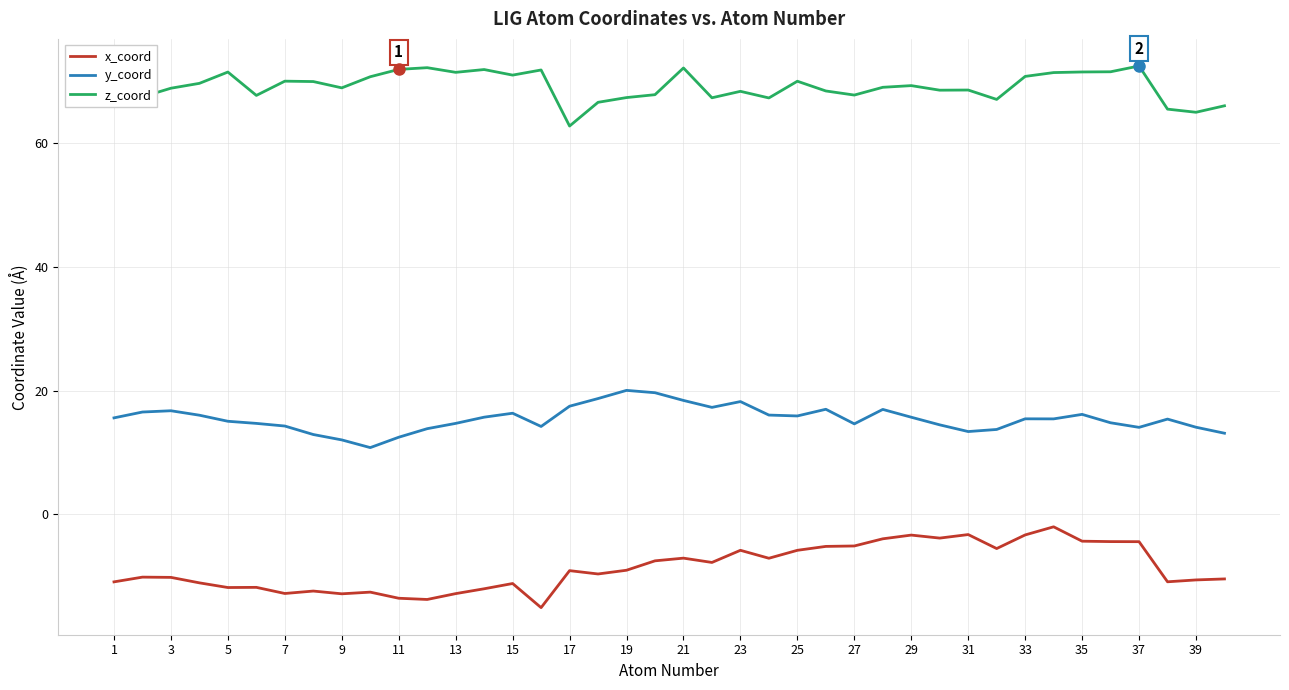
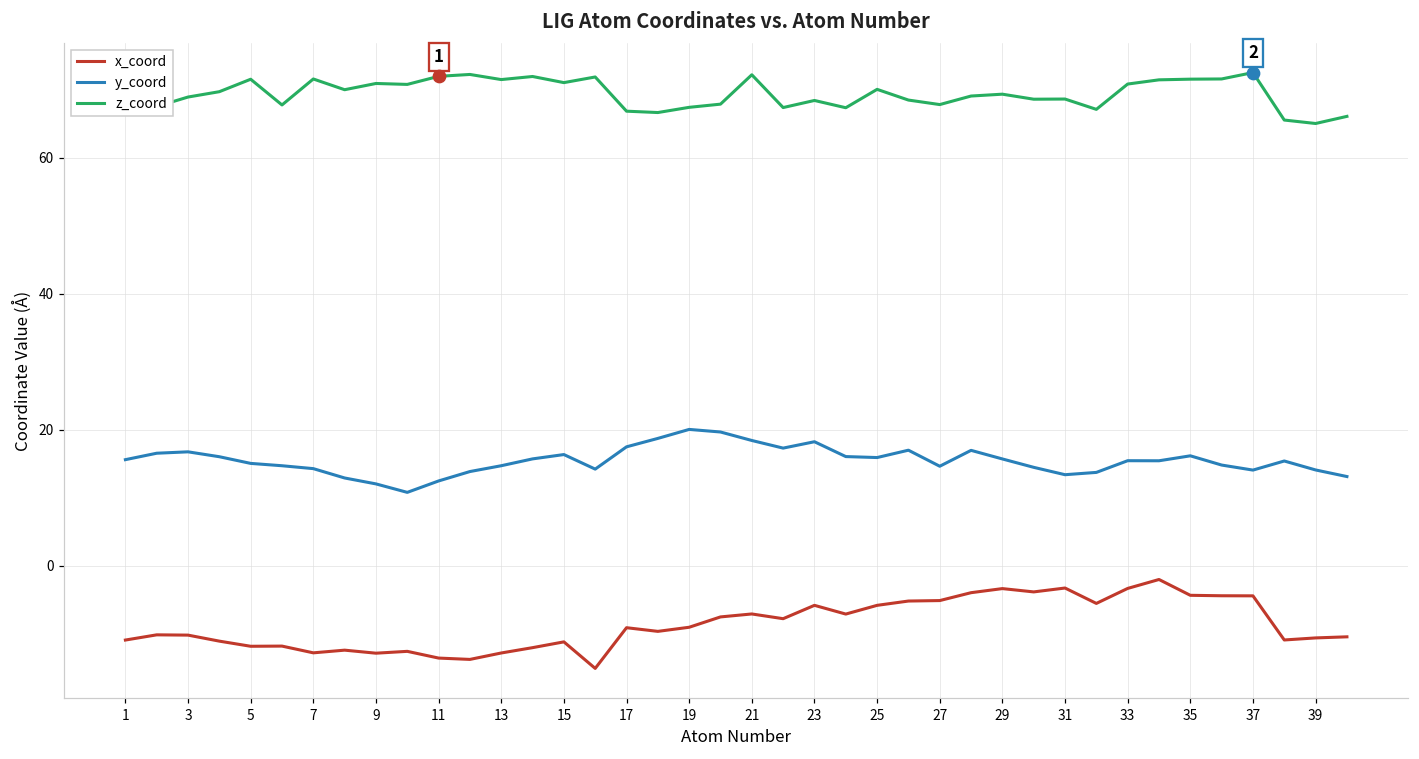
  {
    "z_coord": {
      "3": 69,
      "5": 72,
-     "7": 70,
-     "9": 69,
+     "7": 72,
+     "9": 71,
      "13": 71,
      "15": 71,
-     "17": 63,
+     "17": 67,
      "19": 67,
      "21": 72,
      "23": 68,
      "25": 70,
      "27": 68,
      "29": 69,
      "31": 69,
      "33": 71,
      "35": 72,
      "39": 65
    }
  }
